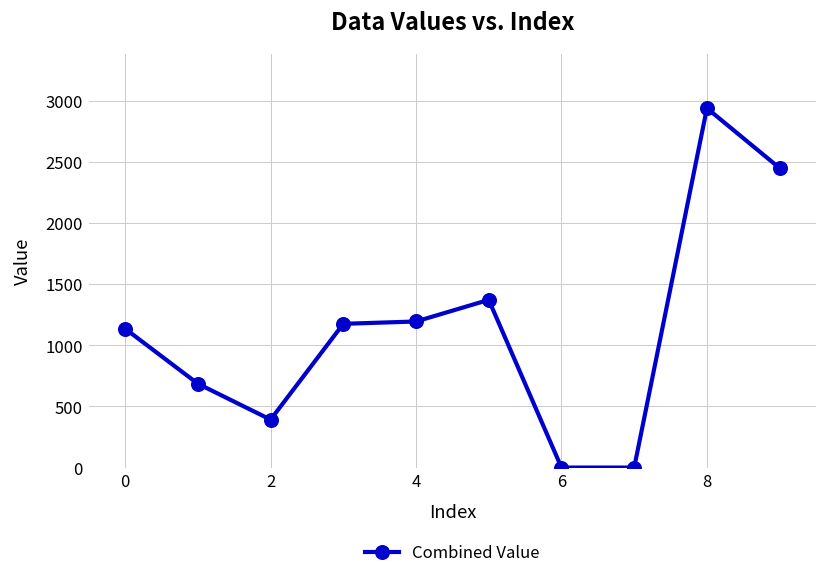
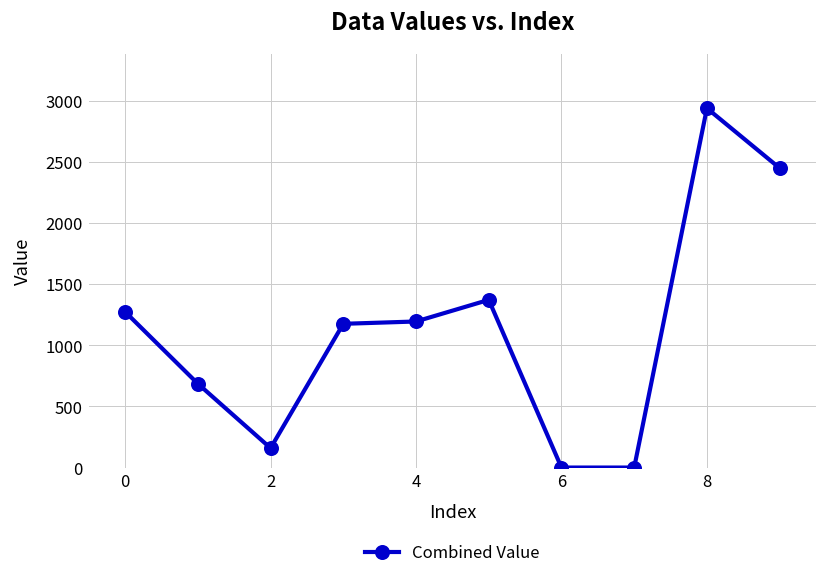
  {
-   "0": 1140,
-   "2": 390,
+   "0": 1270,
+   "2": 160,
    "4": 1200,
    "6": 0,
    "8": 2940
  }
